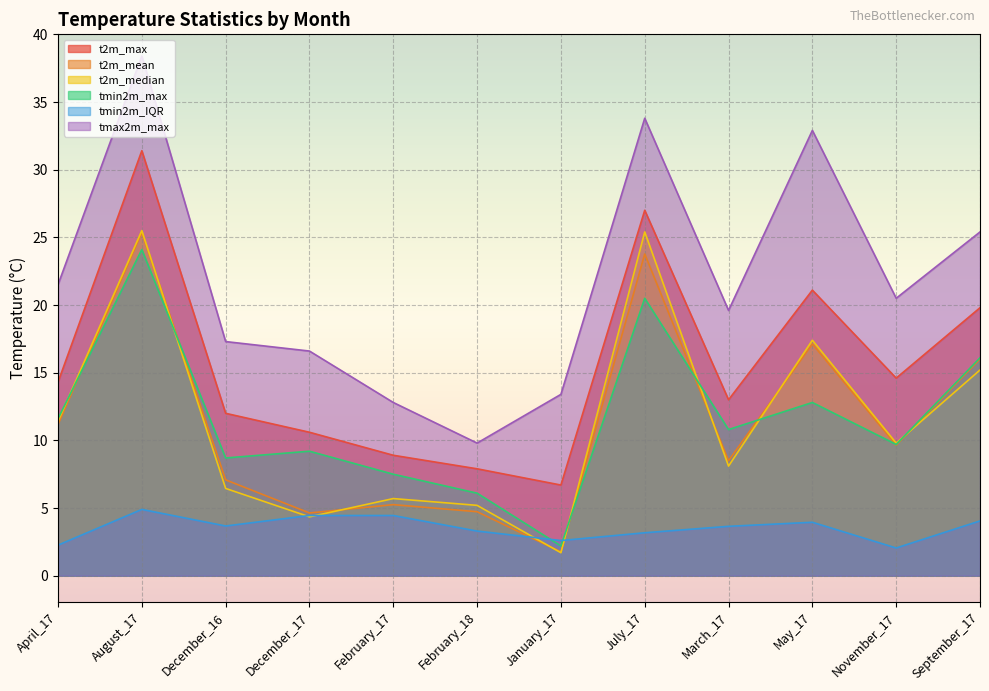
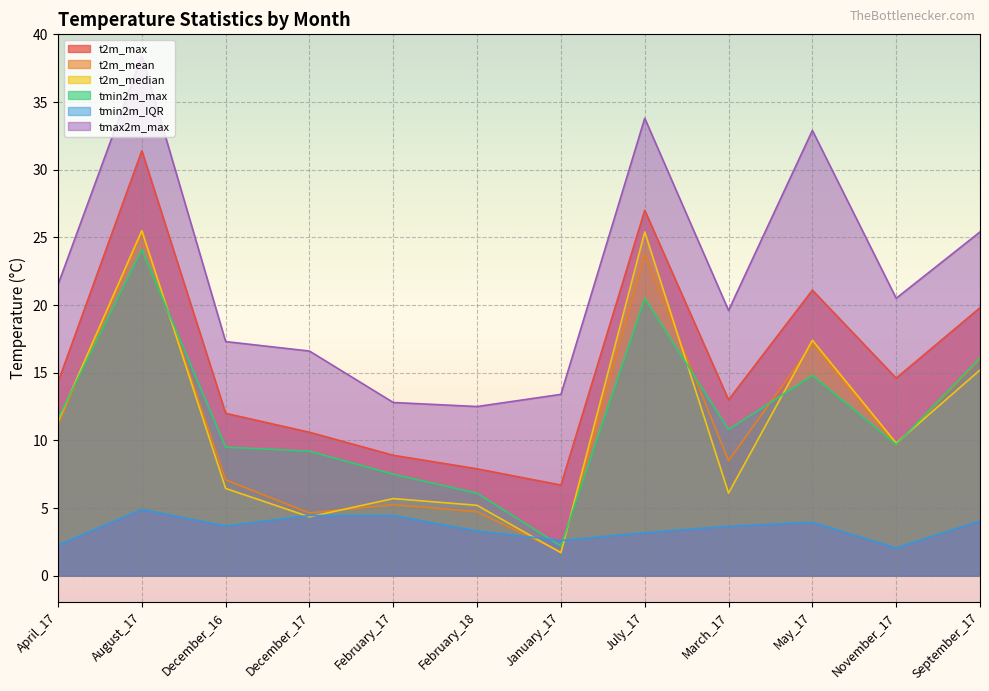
  {
    "t2m_median": {
      "April_17": 11.4,
      "December_16": 6.4,
      "February_17": 5.7,
      "February_18": 5.2,
      "July_17": 25.4,
-     "March_17": 8.1,
+     "March_17": 6.1,
      "May_17": 17.4,
      "September_17": 15.2
    },
    "tmin2m_max": {
      "April_17": 11.6,
      "August_17": 24.1,
-     "December_16": 8.7,
+     "December_16": 9.5,
      "December_17": 9.2,
      "February_17": 7.5,
      "February_18": 6.1,
      "January_17": 2.2,
      "July_17": 20.5,
      "March_17": 10.8,
-     "May_17": 12.8
+     "May_17": 14.8
    },
    "tmin2m_IQR": {
      "April_17": 2.3,
      "August_17": 4.9,
      "December_16": 3.7,
      "February_17": 4.4,
      "February_18": 3.3,
      "January_17": 2.6,
      "July_17": 3.2,
      "March_17": 3.6,
      "May_17": 3.9,
      "November_17": 2.1,
      "September_17": 4.0
    },
    "tmax2m_max": {
      "April_17": 21.5,
      "December_16": 17.3,
      "December_17": 16.6,
      "February_17": 12.8,
-     "February_18": 9.8,
+     "February_18": 12.5,
      "January_17": 13.4,
      "July_17": 33.8,
      "March_17": 19.6,
      "May_17": 32.9,
      "November_17": 20.5,
      "September_17": 25.4
    }
  }
